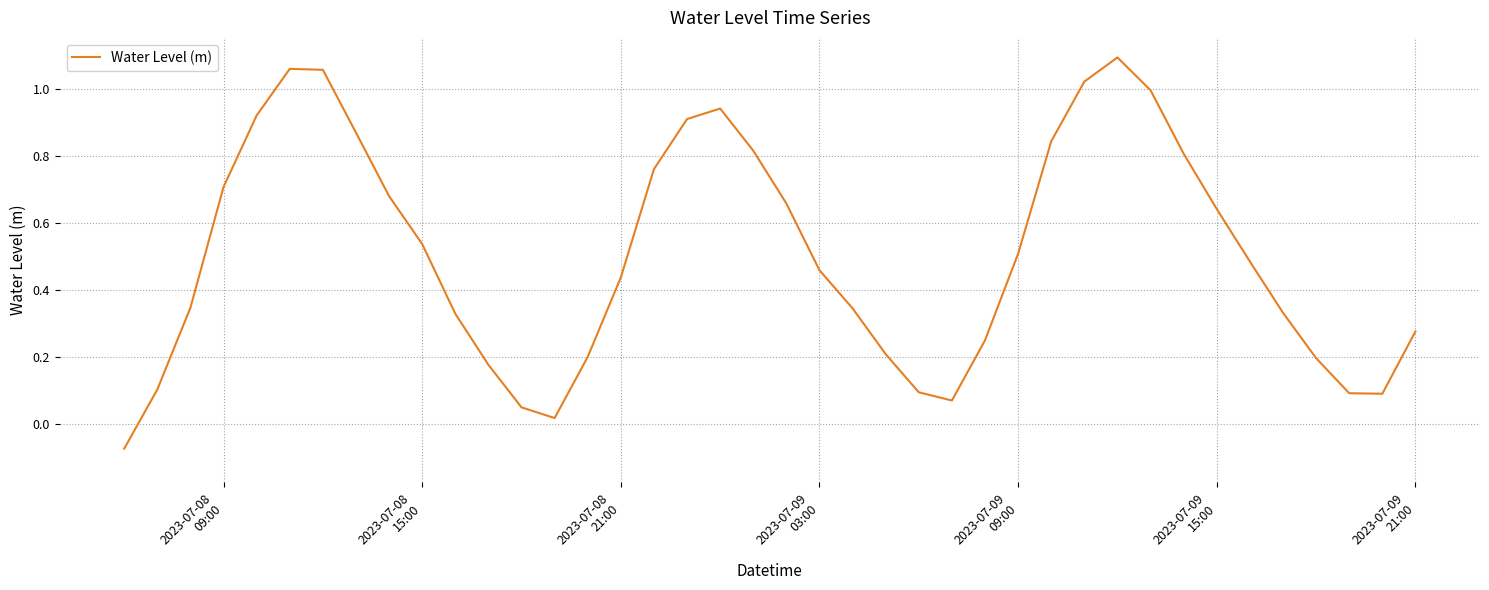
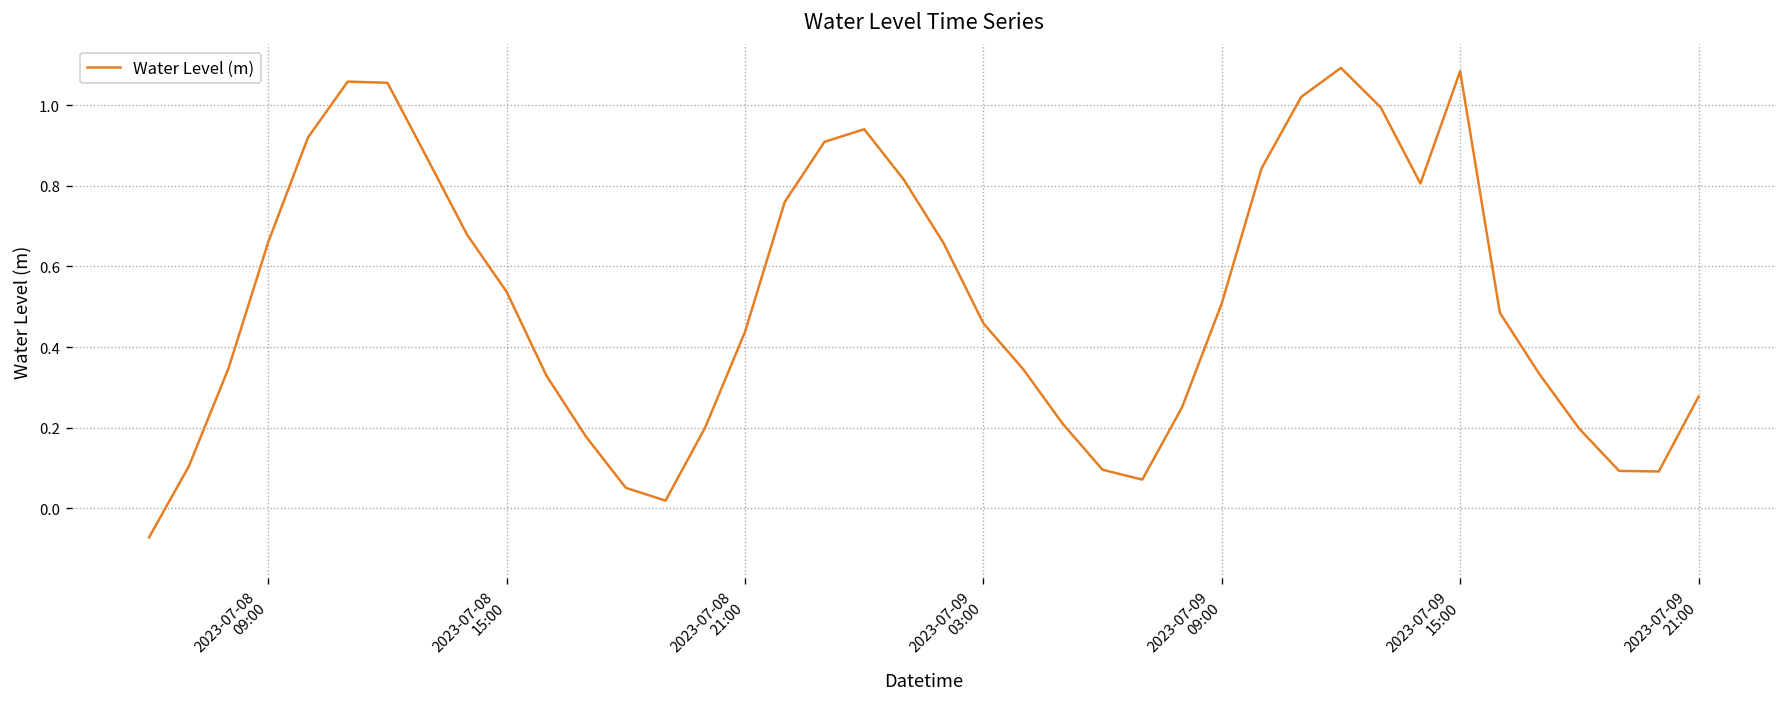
  {
-   "2023-07-08 09:00": 0.71,
+   "2023-07-08 09:00": 0.66,
    "2023-07-08 15:00": 0.54,
    "2023-07-08 21:00": 0.44,
    "2023-07-09 03:00": 0.46,
    "2023-07-09 09:00": 0.51,
-   "2023-07-09 15:00": 0.64,
+   "2023-07-09 15:00": 1.08,
    "2023-07-09 21:00": 0.28
  }
